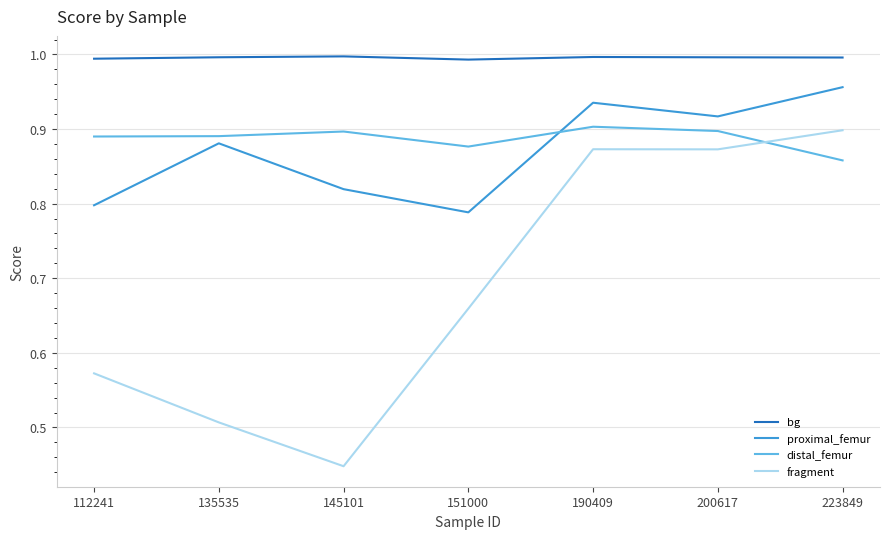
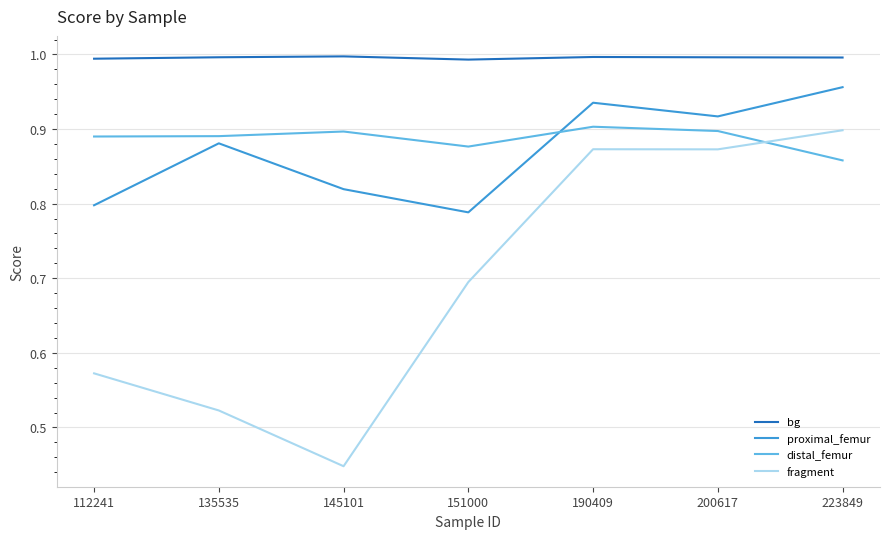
  {
    "fragment": {
      "112241": 0.57,
-     "135535": 0.51,
+     "135535": 0.52,
      "145101": 0.45,
-     "151000": 0.66,
+     "151000": 0.69,
      "190409": 0.87,
      "200617": 0.87,
      "223849": 0.90
    }
  }
